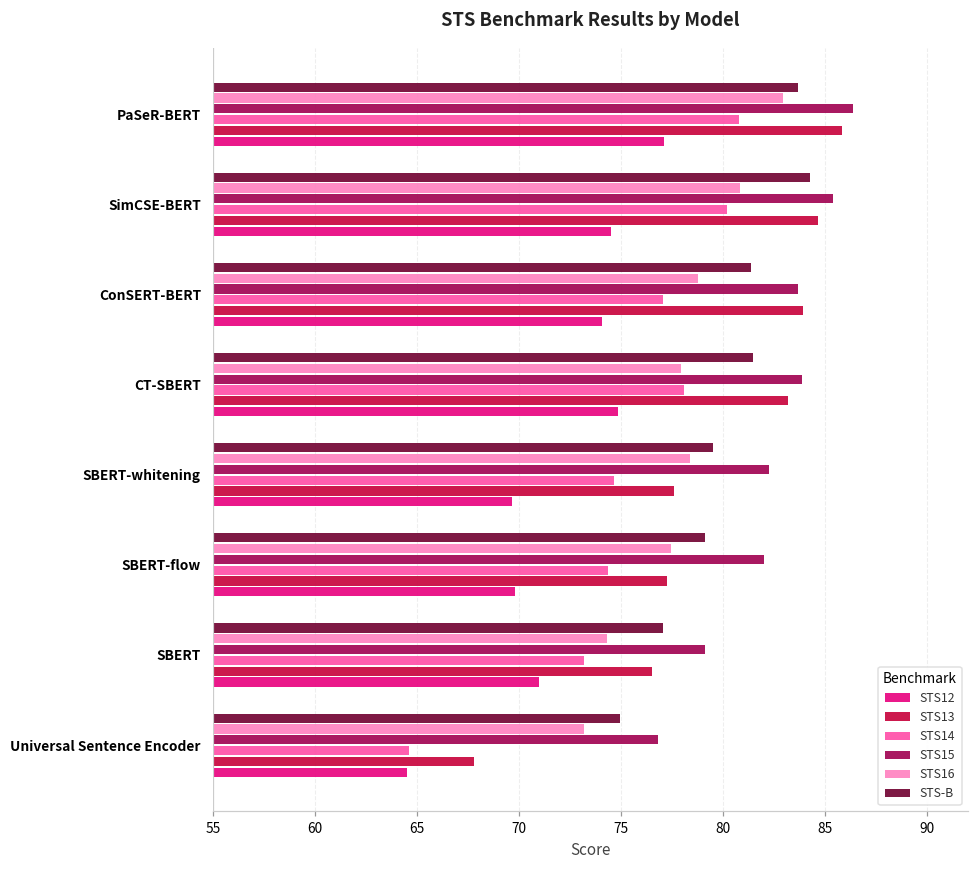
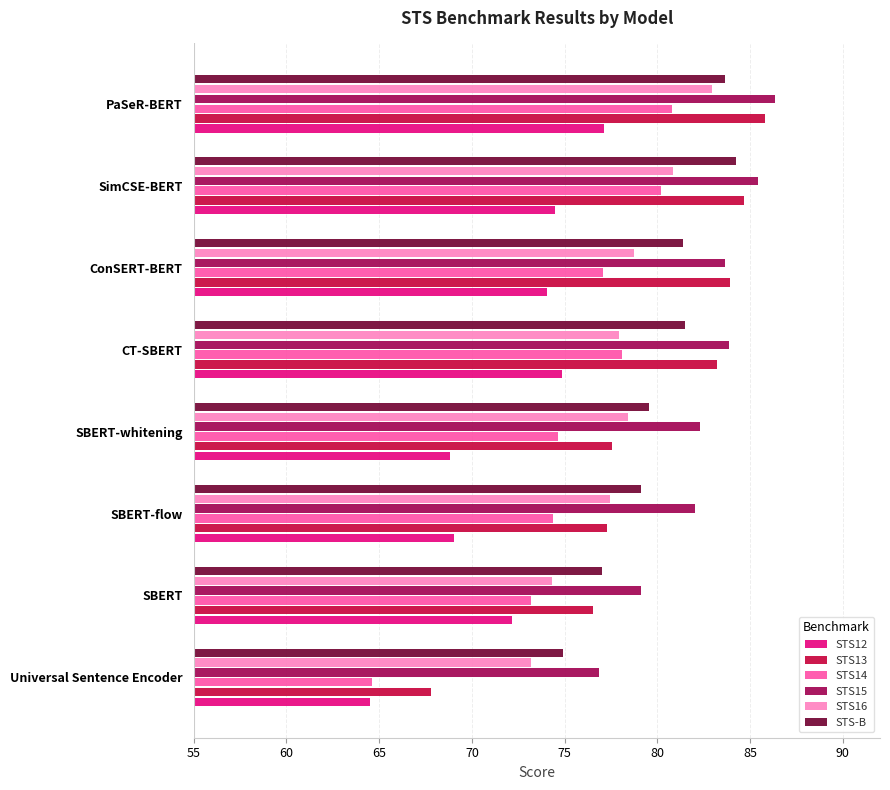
  {
    "STS12": {
      "PaSeR-BERT": 77.1,
      "SimCSE-BERT": 74.5,
      "ConSERT-BERT": 74.1,
      "CT-SBERT": 74.8,
-     "SBERT-whitening": 69.7,
-     "SBERT-flow": 69.8,
-     "SBERT": 71.0,
+     "SBERT-whitening": 68.8,
+     "SBERT-flow": 69.0,
+     "SBERT": 72.2,
      "Universal Sentence Encoder": 64.5
    }
  }
